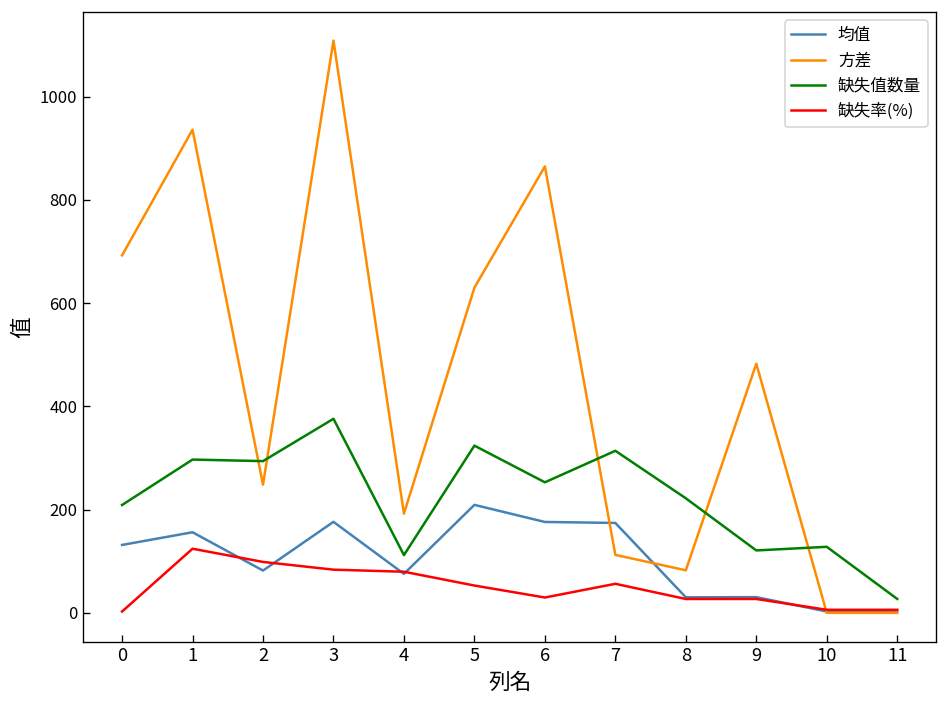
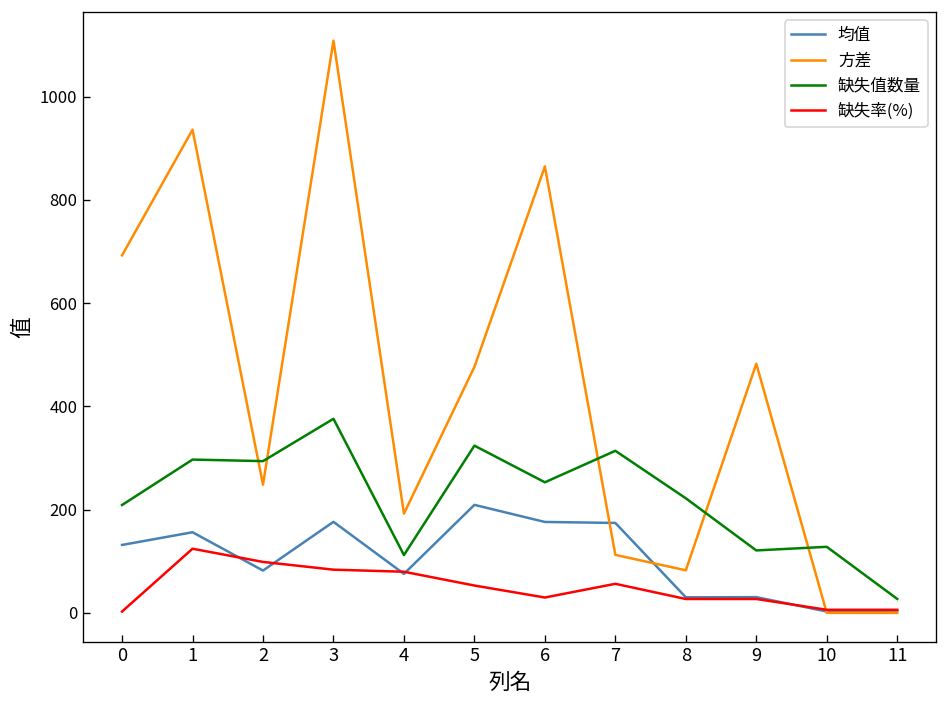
  {
    "均值": {
      "0": 130,
      "1": 160,
      "2": 80,
      "3": 180,
      "5": 210,
      "6": 180,
      "7": 170
    },
    "方差": {
      "0": 690,
      "1": 940,
      "2": 250,
      "3": 1110,
      "4": 190,
-     "5": 630,
+     "5": 480,
      "6": 860,
      "7": 110,
      "8": 80,
      "9": 480
    },
    "缺失值数量": {
      "0": 210,
      "1": 300,
      "2": 290,
      "3": 380,
      "4": 110,
      "5": 320,
      "6": 250,
      "7": 310,
      "8": 220,
      "9": 120,
      "10": 130,
      "11": 30
    },
    "缺失率(%)": {
      "0": 0,
      "1": 120,
      "2": 100,
      "3": 80,
      "5": 50,
      "6": 30,
      "7": 60
    }
  }
